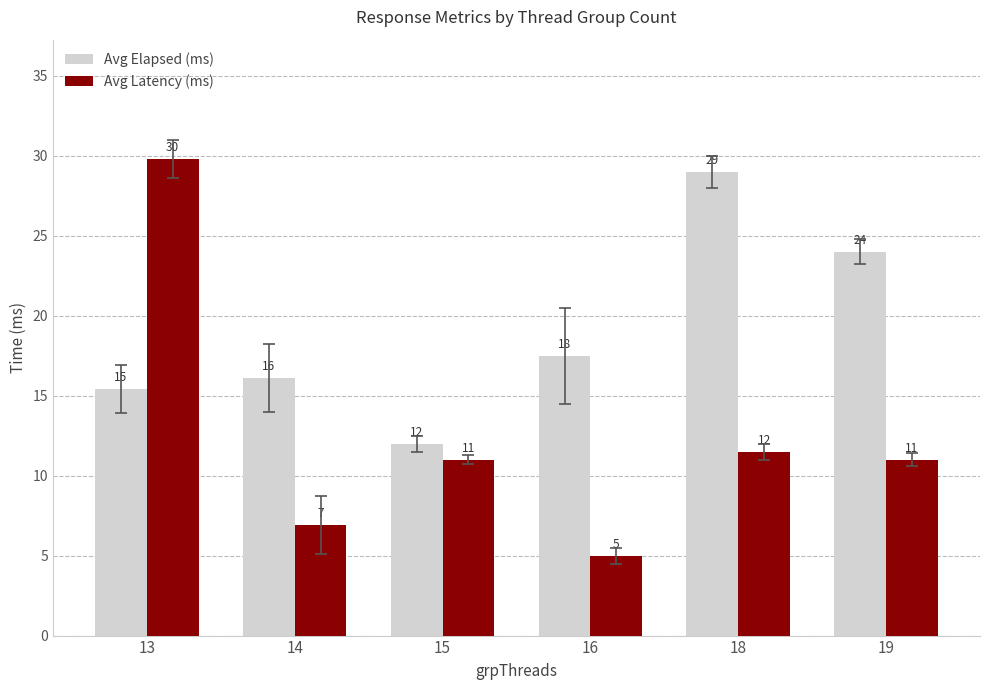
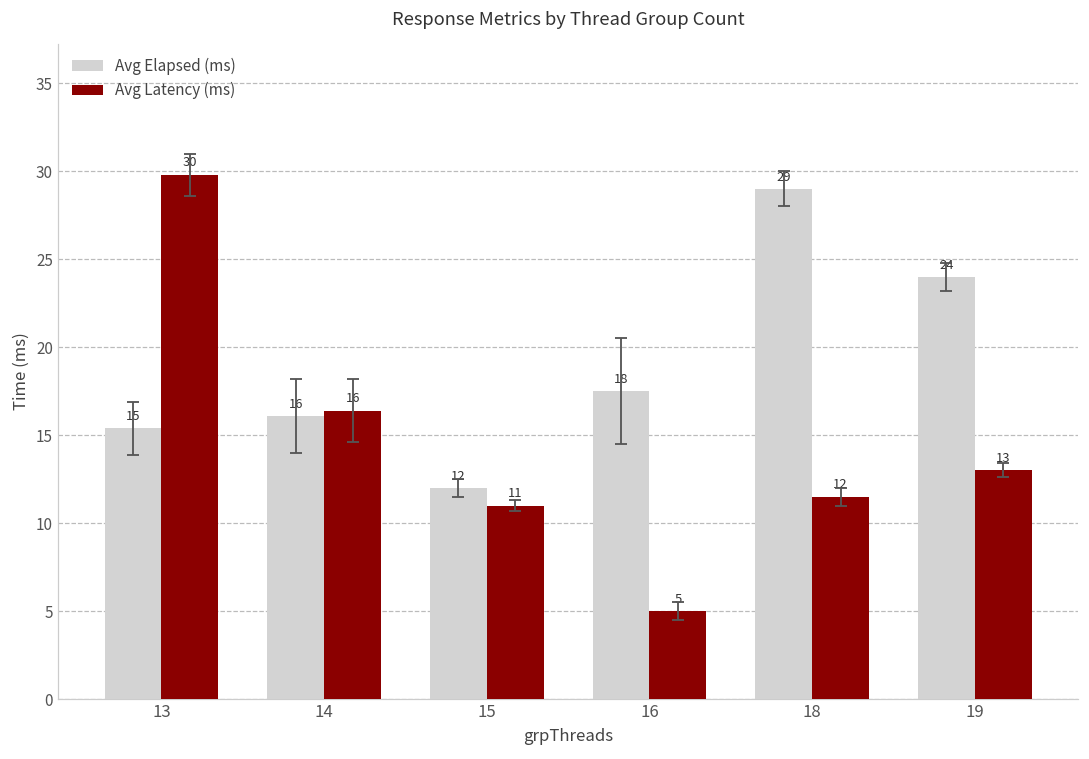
  {
    "Avg Elapsed (ms)": {
      "13": 15,
      "14": 16,
      "16": 18
    },
    "Avg Latency (ms)": {
-     "14": 7,
-     "19": 11
+     "14": 16,
+     "19": 13
    }
  }
